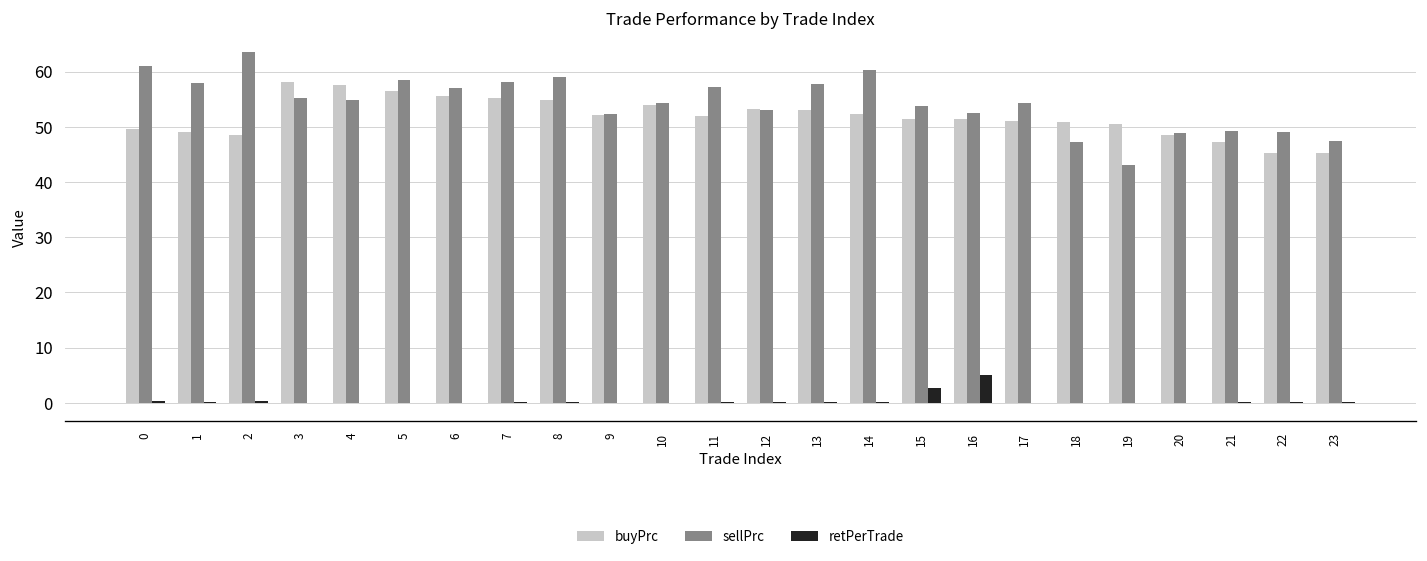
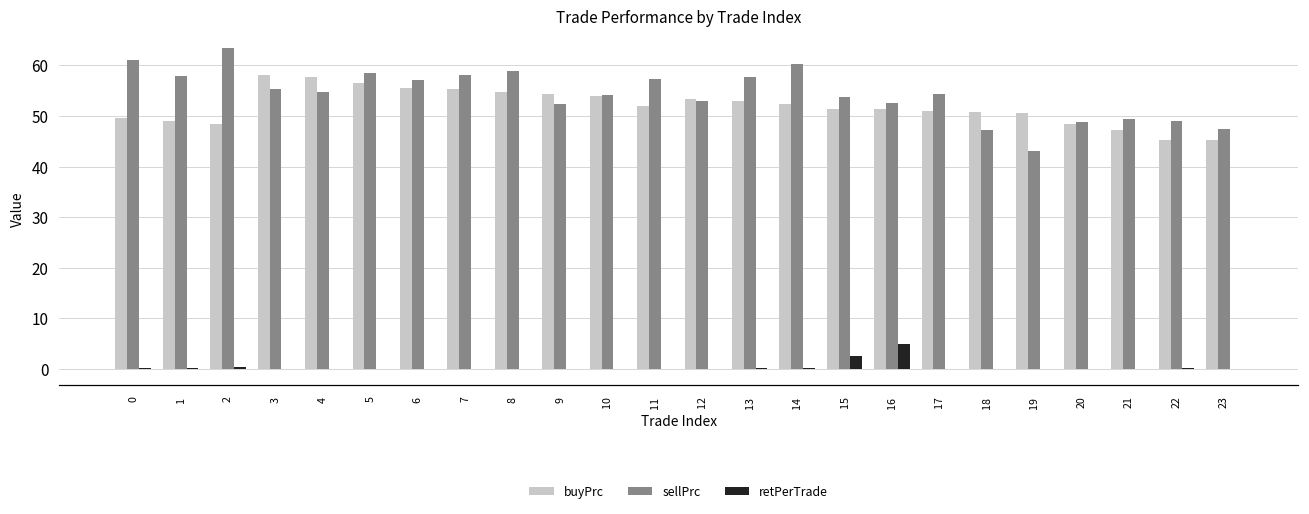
  {
    "buyPrc": {
      "0": 50,
      "1": 49,
      "2": 48,
      "3": 58,
      "4": 58,
      "5": 56,
      "6": 56,
      "7": 55,
      "8": 55,
-     "9": 52,
+     "9": 54,
      "10": 54,
      "11": 52,
      "12": 53,
      "13": 53,
      "14": 52,
      "15": 51,
      "16": 51,
      "17": 51,
      "18": 51,
      "19": 51,
      "20": 49,
      "21": 47,
      "22": 45,
      "23": 45
    },
    "sellPrc": {
      "0": 61,
      "1": 58,
      "2": 63,
      "3": 55,
      "4": 55,
      "5": 59,
      "6": 57,
      "7": 58,
      "8": 59,
      "9": 52,
      "10": 54,
      "11": 57,
      "12": 53,
      "13": 58,
      "14": 60,
      "15": 54,
      "16": 53,
      "17": 54,
      "18": 47,
      "19": 43,
      "20": 49,
      "21": 49,
      "22": 49,
      "23": 47
    },
    "retPerTrade": {
      "15": 3,
      "16": 5
    }
  }
